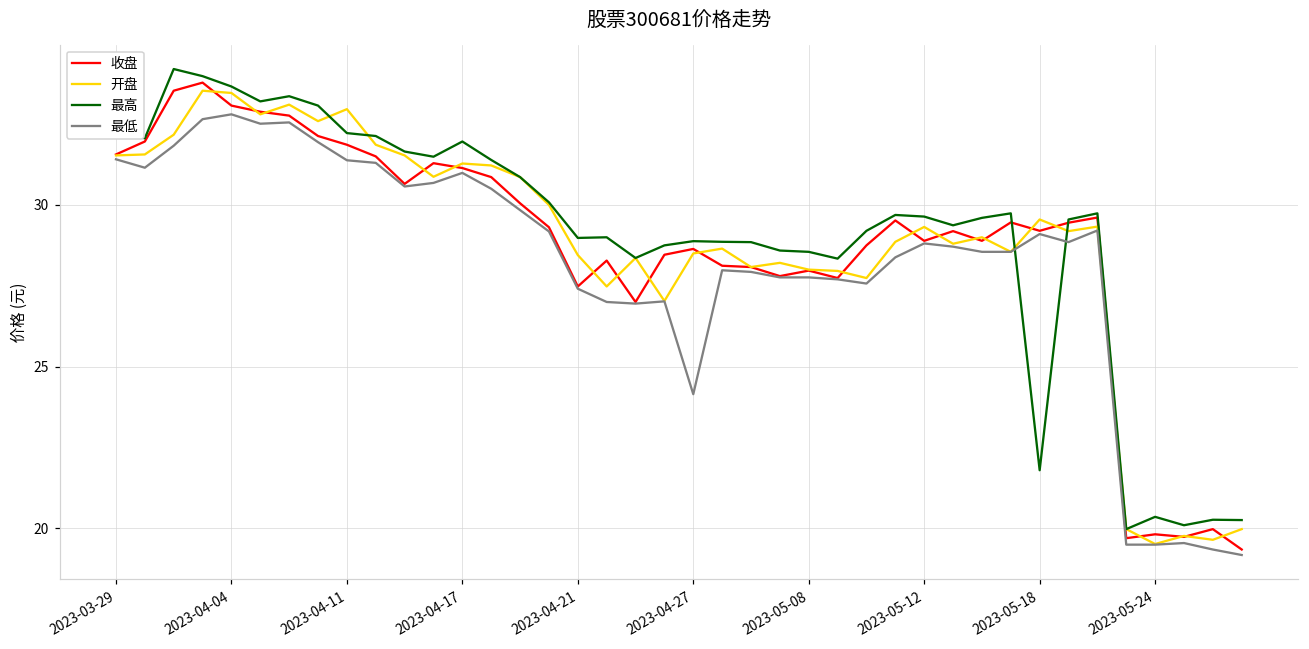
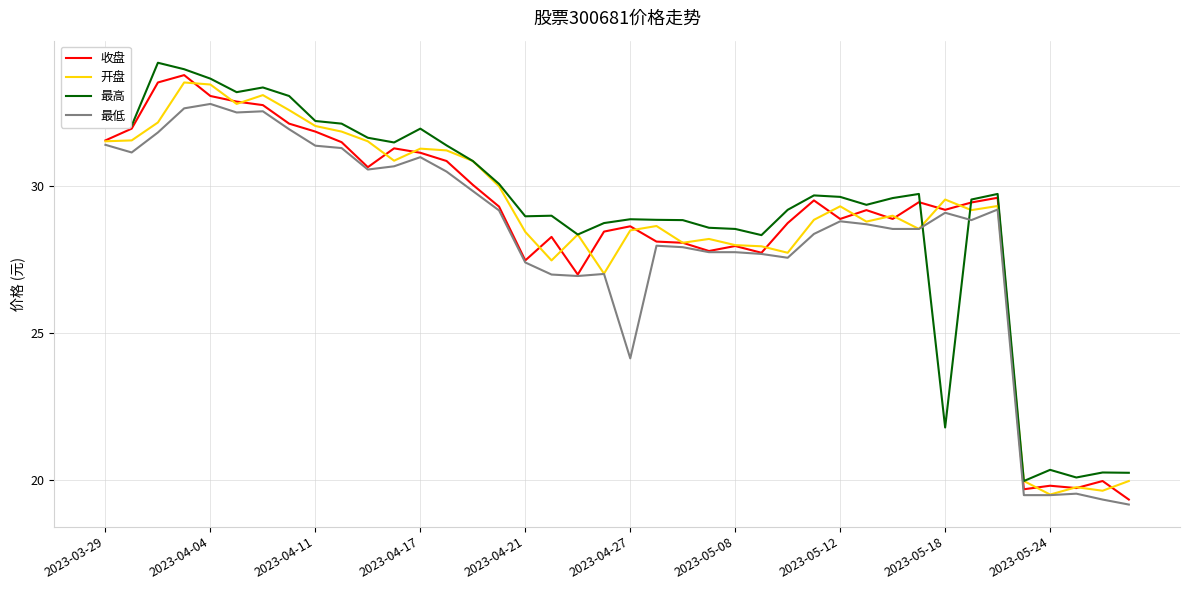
  {
    "收盘": {
      "2023-04-04": 33.1,
      "2023-04-11": 31.9,
      "2023-04-17": 31.1,
      "2023-04-27": 28.6,
      "2023-05-18": 29.2,
      "2023-05-24": 19.8
    },
    "开盘": {
      "2023-04-04": 33.5,
-     "2023-04-11": 33.0,
+     "2023-04-11": 32.1,
      "2023-04-17": 31.3,
      "2023-04-21": 28.5,
      "2023-04-27": 28.5,
      "2023-05-12": 29.3,
      "2023-05-18": 29.6
    },
    "最高": {
      "2023-04-04": 33.7,
      "2023-04-11": 32.2,
      "2023-04-17": 32.0,
      "2023-04-21": 29.0,
      "2023-04-27": 28.9,
      "2023-05-08": 28.6,
      "2023-05-12": 29.6,
      "2023-05-18": 21.8,
      "2023-05-24": 20.4
    },
    "最低": {
      "2023-03-29": 31.4,
      "2023-04-04": 32.8,
      "2023-04-11": 31.4,
      "2023-04-17": 31.0,
      "2023-04-27": 24.2,
      "2023-05-08": 27.8,
      "2023-05-18": 29.1
    }
  }
